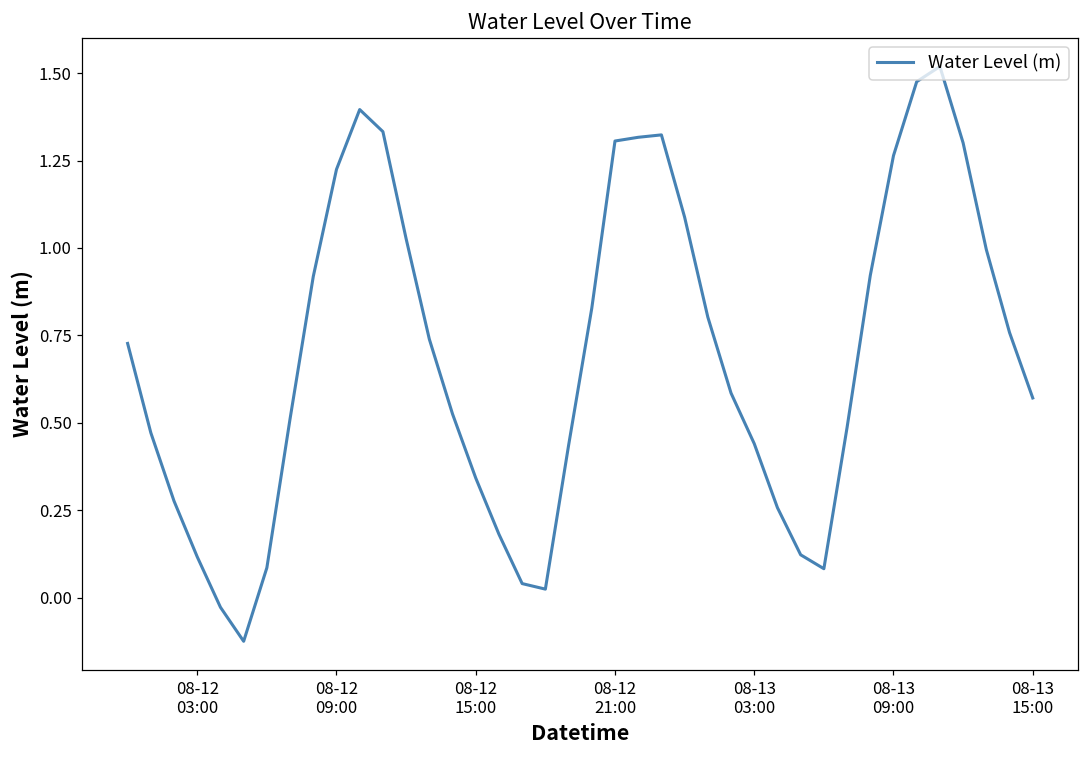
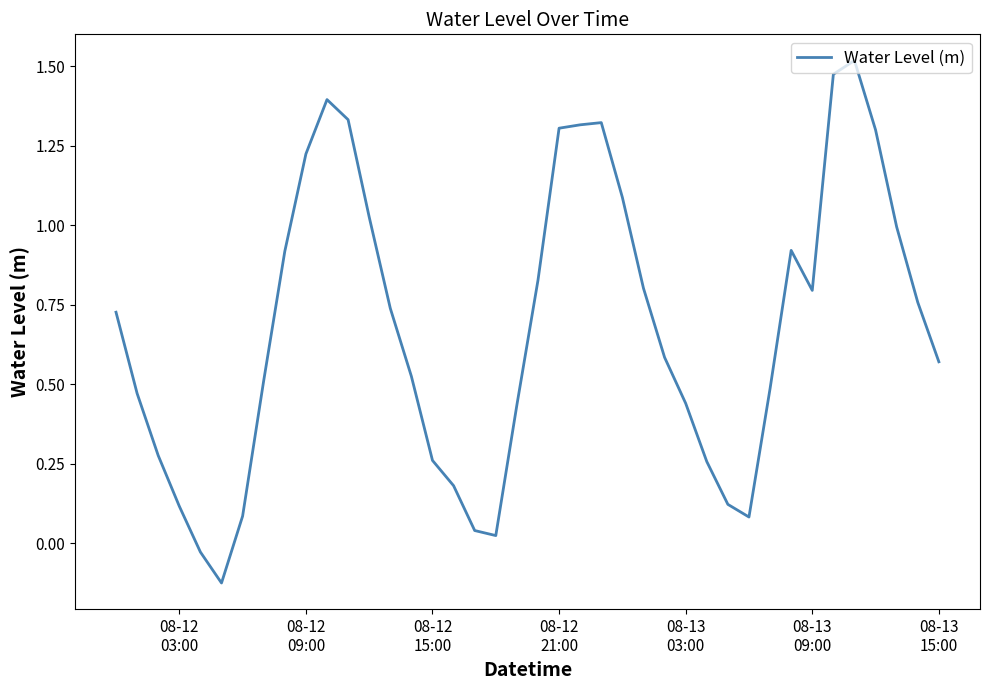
  {
    "08-12 03:00": 0.12,
    "08-12 09:00": 1.22,
-   "08-12 15:00": 0.34,
+   "08-12 15:00": 0.26,
    "08-12 21:00": 1.31,
    "08-13 03:00": 0.44,
-   "08-13 09:00": 1.26,
+   "08-13 09:00": 0.80,
    "08-13 15:00": 0.57
  }
